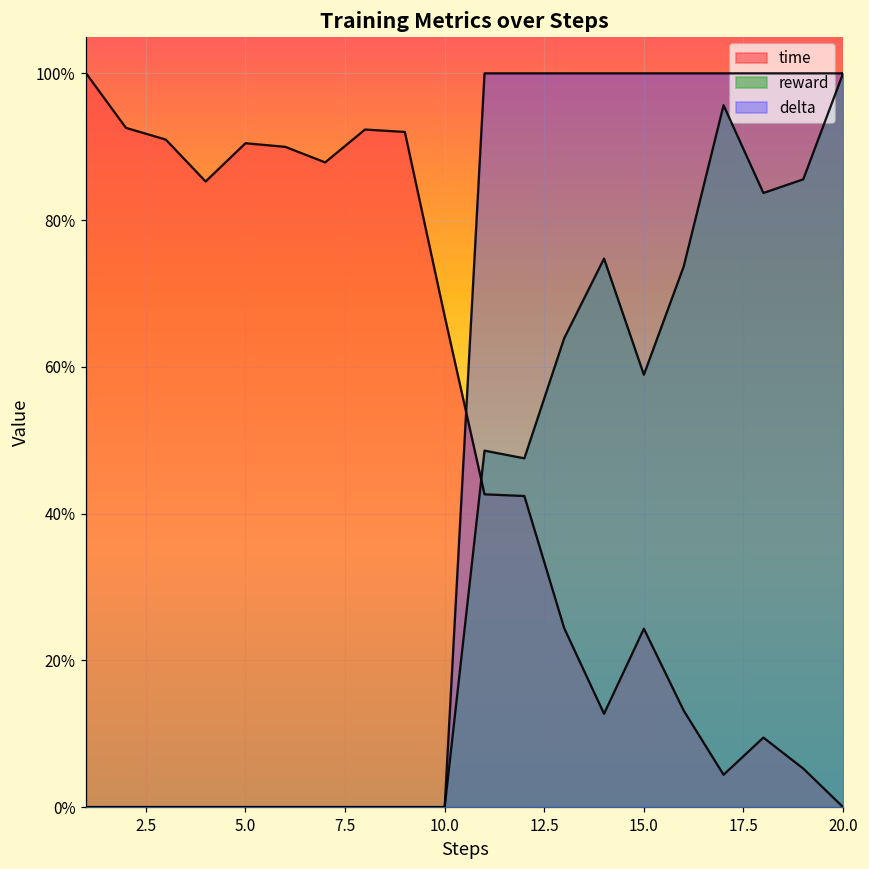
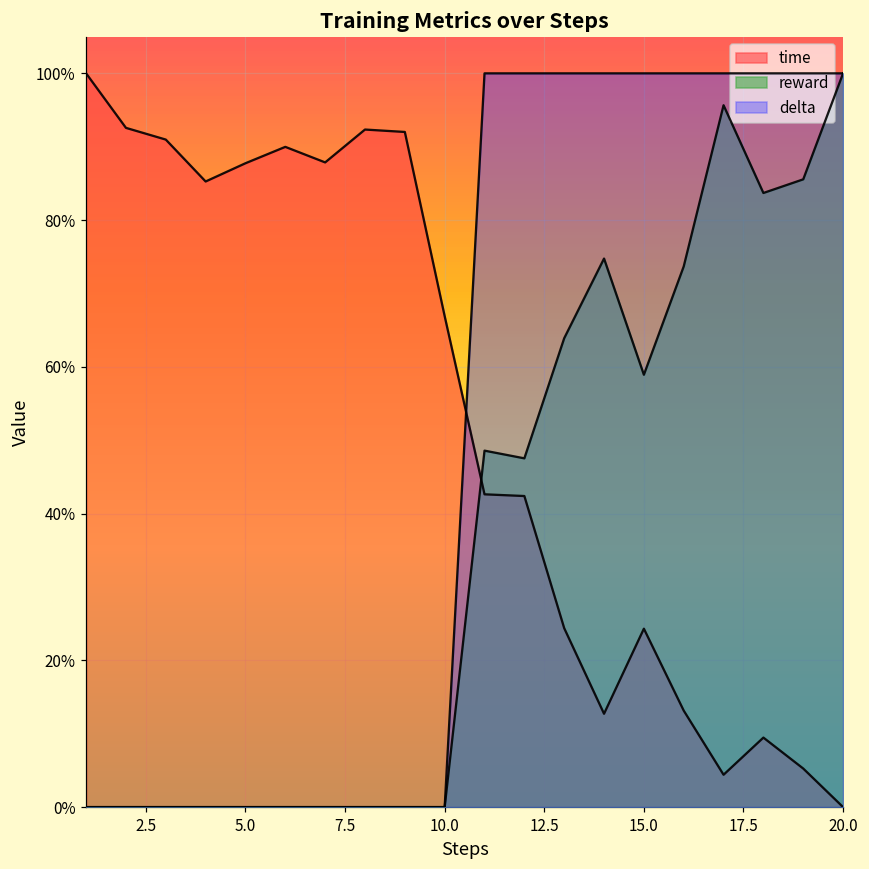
  {
    "time": {
-     "5.0": "90%",
+     "5.0": "88%",
      "10.0": "67%",
      "15.0": "24%",
      "20.0": "0%"
    },
    "reward": {
      "15.0": "59%"
    },
    "delta": {
      "15.0": "100%"
    }
  }
